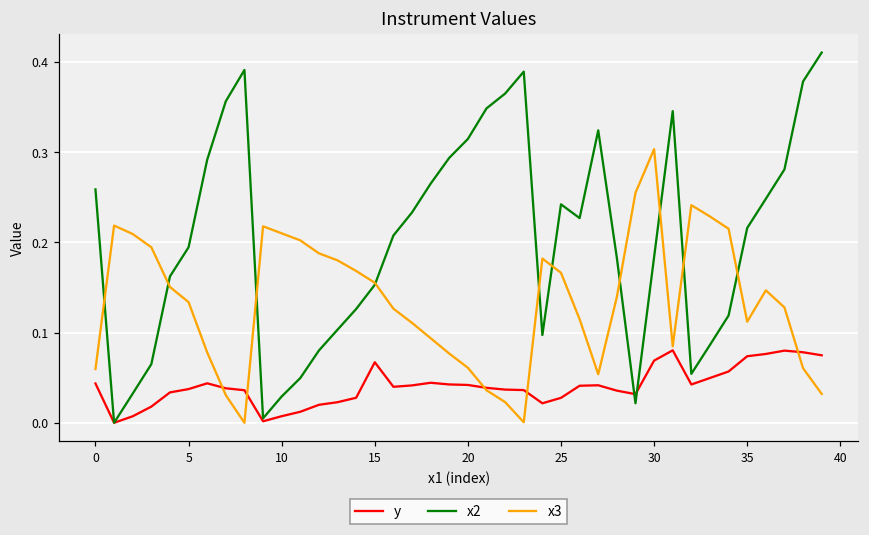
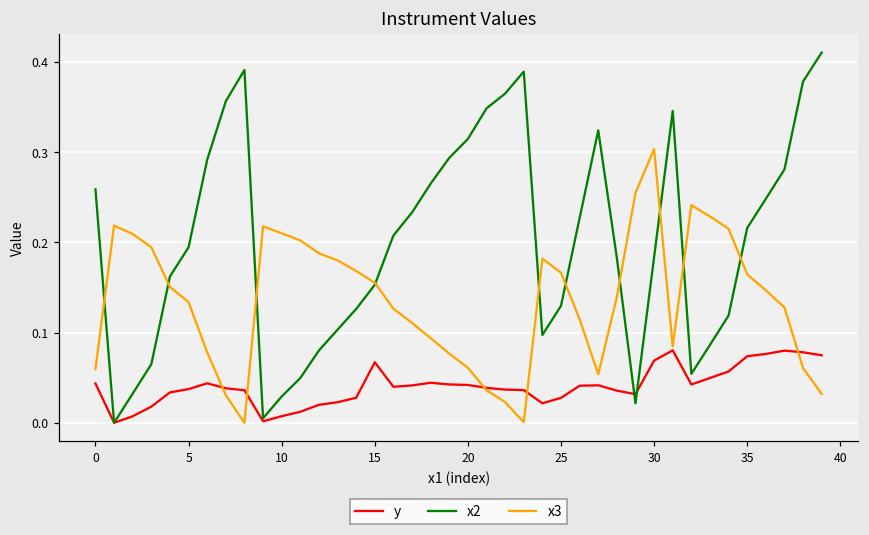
  {
    "y": {
      "0": 0.04,
      "5": 0.04,
      "10": 0.01,
      "15": 0.07,
      "20": 0.04,
      "25": 0.03,
      "30": 0.07,
      "35": 0.07
    },
    "x2": {
      "0": 0.26,
      "5": 0.19,
      "10": 0.03,
      "20": 0.31,
-     "25": 0.24,
+     "25": 0.13,
      "30": 0.18,
      "35": 0.22
    },
    "x3": {
      "0": 0.06,
      "5": 0.13,
      "10": 0.21,
      "20": 0.06,
      "25": 0.17,
      "30": 0.30,
-     "35": 0.11
+     "35": 0.16
    }
  }
